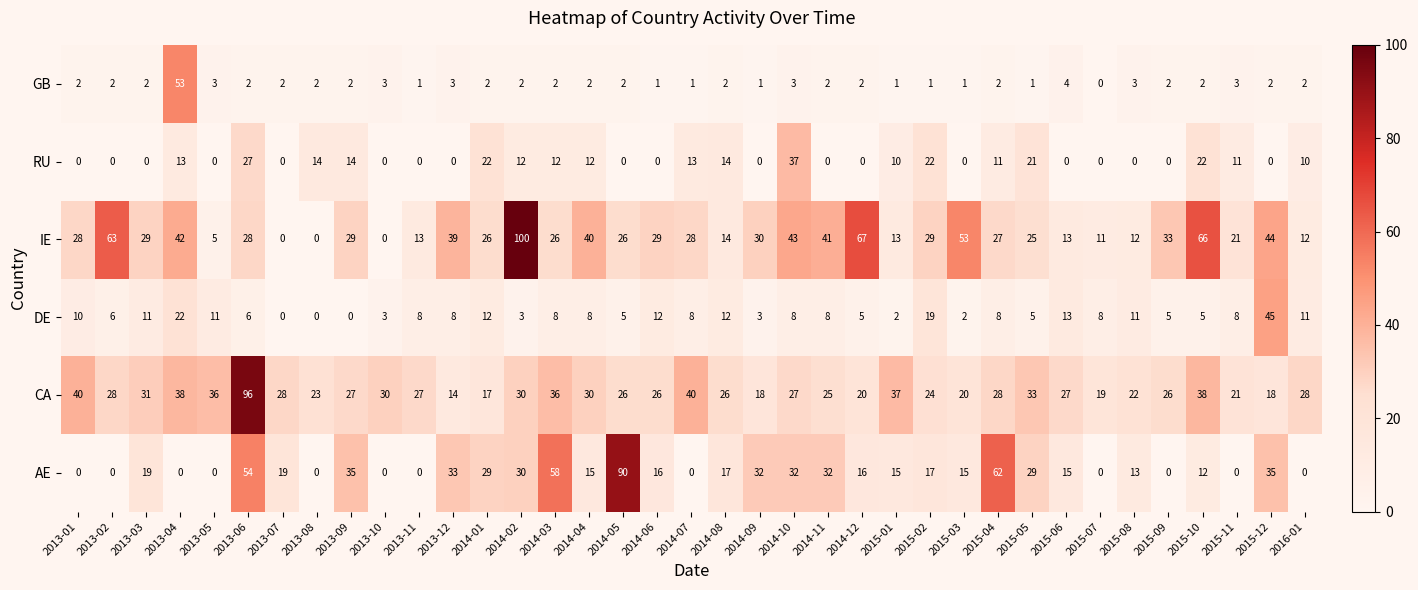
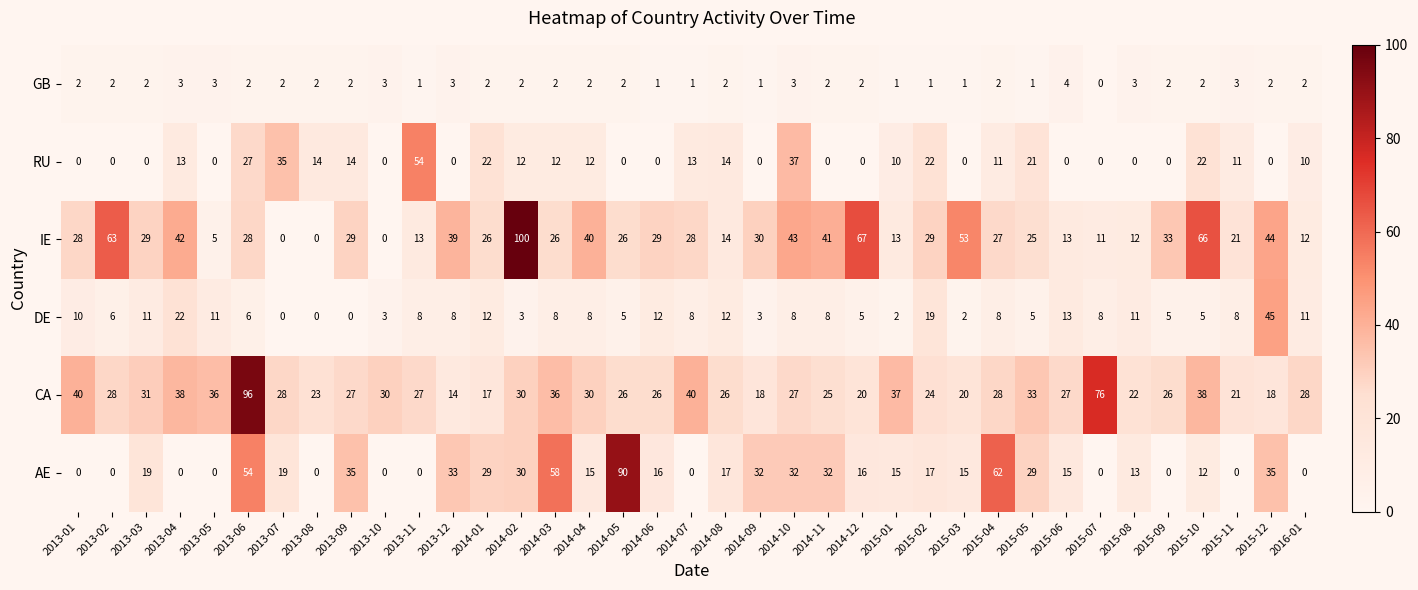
  {
    "GB": {
      "2013-01": 2,
      "2013-02": 2,
      "2013-03": 2,
-     "2013-04": 53,
+     "2013-04": 3,
      "2013-05": 3,
      "2013-06": 2,
      "2013-07": 2,
      "2013-08": 2,
      "2013-09": 2,
      "2013-10": 3,
      "2013-11": 1,
      "2013-12": 3,
      "2014-01": 2,
      "2014-02": 2,
      "2014-03": 2,
      "2014-04": 2,
      "2014-05": 2,
      "2014-06": 1,
      "2014-07": 1,
      "2014-08": 2,
      "2014-09": 1,
      "2014-10": 3,
      "2014-11": 2,
      "2014-12": 2,
      "2015-01": 1,
      "2015-02": 1,
      "2015-03": 1,
      "2015-04": 2,
      "2015-05": 1,
      "2015-06": 4,
      "2015-07": 0,
      "2015-08": 3,
      "2015-09": 2,
      "2015-10": 2,
      "2015-11": 3,
      "2015-12": 2,
      "2016-01": 2
    },
    "RU": {
      "2013-01": 0,
      "2013-02": 0,
      "2013-03": 0,
      "2013-04": 13,
      "2013-05": 0,
      "2013-06": 27,
-     "2013-07": 0,
+     "2013-07": 35,
      "2013-08": 14,
      "2013-09": 14,
      "2013-10": 0,
-     "2013-11": 0,
+     "2013-11": 54,
      "2013-12": 0,
      "2014-01": 22,
      "2014-02": 12,
      "2014-03": 12,
      "2014-04": 12,
      "2014-05": 0,
      "2014-06": 0,
      "2014-07": 13,
      "2014-08": 14,
      "2014-09": 0,
      "2014-10": 37,
      "2014-11": 0,
      "2014-12": 0,
      "2015-01": 10,
      "2015-02": 22,
      "2015-03": 0,
      "2015-04": 11,
      "2015-05": 21,
      "2015-06": 0,
      "2015-07": 0,
      "2015-08": 0,
      "2015-09": 0,
      "2015-10": 22,
      "2015-11": 11,
      "2015-12": 0,
      "2016-01": 10
    },
    "CA": {
      "2013-01": 40,
      "2013-02": 28,
      "2013-03": 31,
      "2013-04": 38,
      "2013-05": 36,
      "2013-06": 96,
      "2013-07": 28,
      "2013-08": 23,
      "2013-09": 27,
      "2013-10": 30,
      "2013-11": 27,
      "2013-12": 14,
      "2014-01": 17,
      "2014-02": 30,
      "2014-03": 36,
      "2014-04": 30,
      "2014-05": 26,
      "2014-06": 26,
      "2014-07": 40,
      "2014-08": 26,
      "2014-09": 18,
      "2014-10": 27,
      "2014-11": 25,
      "2014-12": 20,
      "2015-01": 37,
      "2015-02": 24,
      "2015-03": 20,
      "2015-04": 28,
      "2015-05": 33,
      "2015-06": 27,
-     "2015-07": 19,
+     "2015-07": 76,
      "2015-08": 22,
      "2015-09": 26,
      "2015-10": 38,
      "2015-11": 21,
      "2015-12": 18,
      "2016-01": 28
    }
  }
